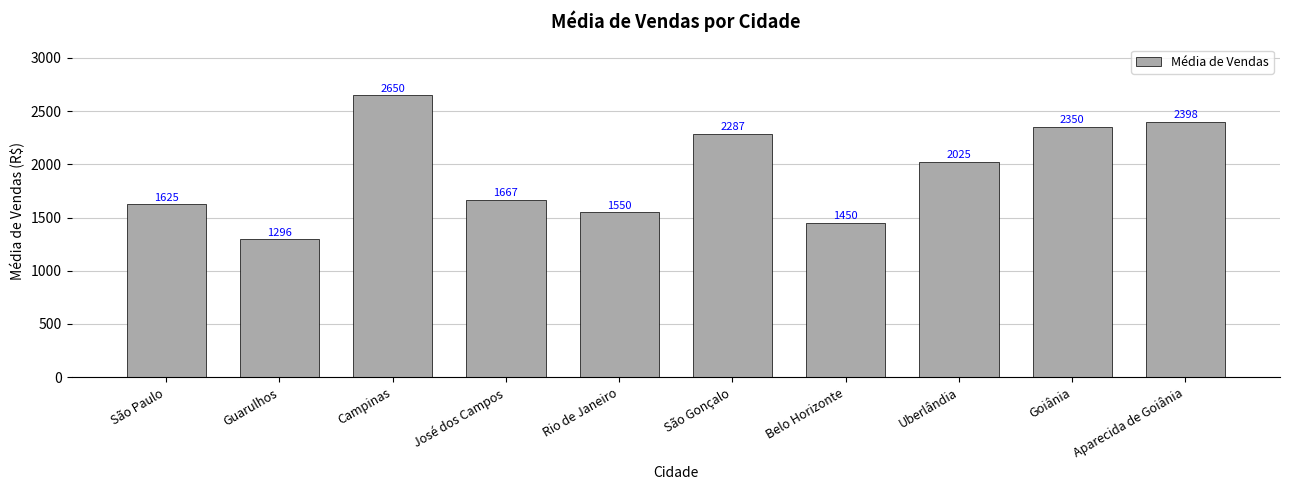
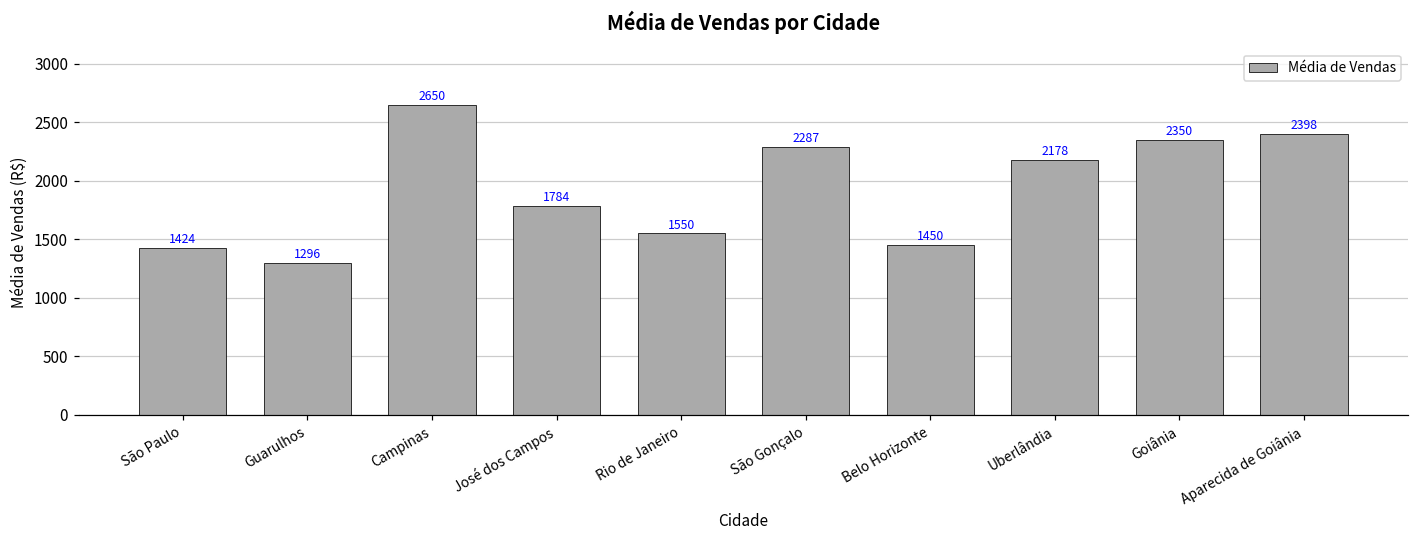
  {
-   "São Paulo": 1625,
+   "São Paulo": 1424,
    "Guarulhos": 1296,
    "Campinas": 2650,
-   "José dos Campos": 1667,
+   "José dos Campos": 1784,
    "Rio de Janeiro": 1550,
    "São Gonçalo": 2287,
    "Belo Horizonte": 1450,
-   "Uberlândia": 2025,
+   "Uberlândia": 2178,
    "Goiânia": 2350,
    "Aparecida de Goiânia": 2398
  }
